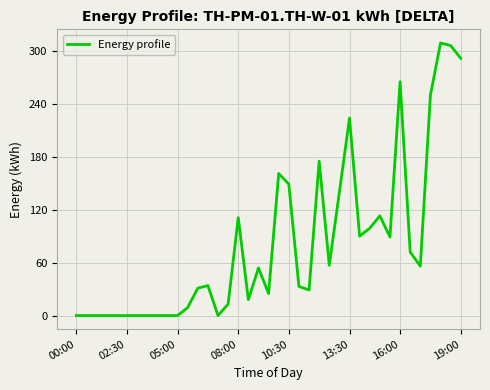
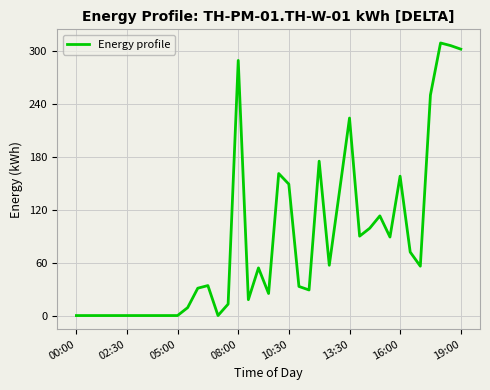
  {
    "00:00": 0,
    "02:30": 0,
    "05:00": 0,
-   "08:00": 110,
+   "08:00": 290,
    "10:30": 150,
    "13:30": 220,
-   "16:00": 270,
-   "19:00": 290
+   "16:00": 160,
+   "19:00": 300
  }
